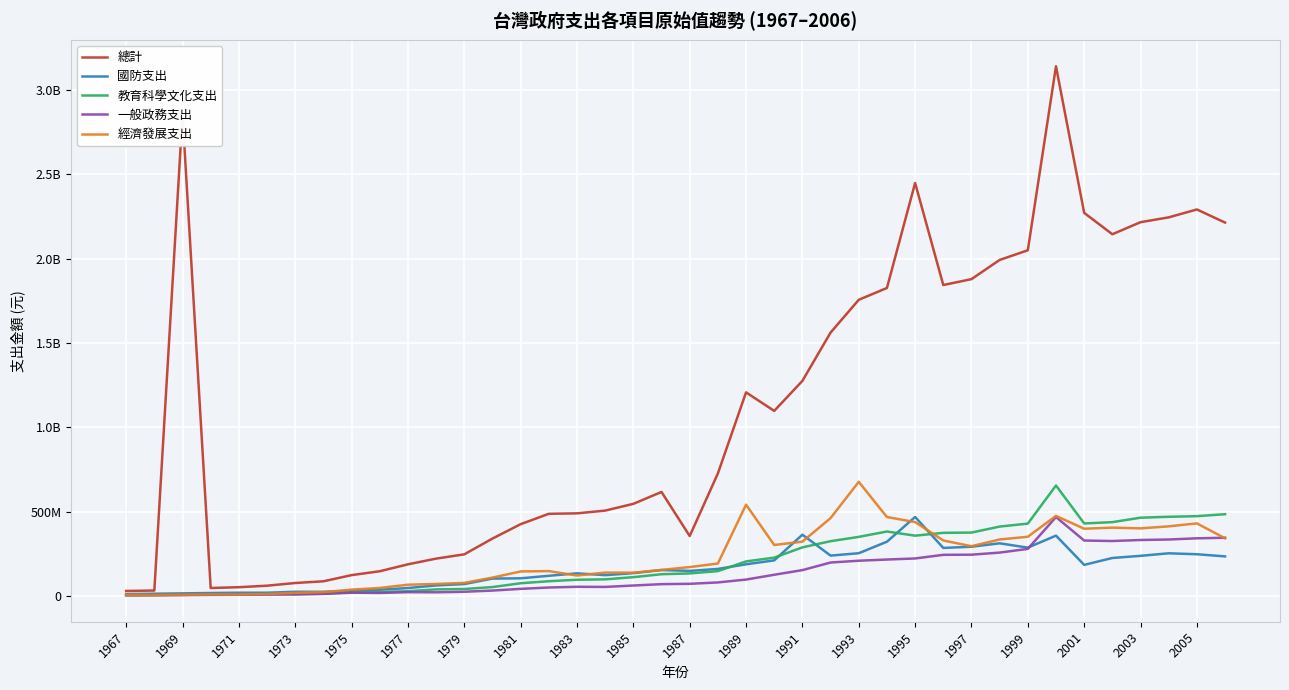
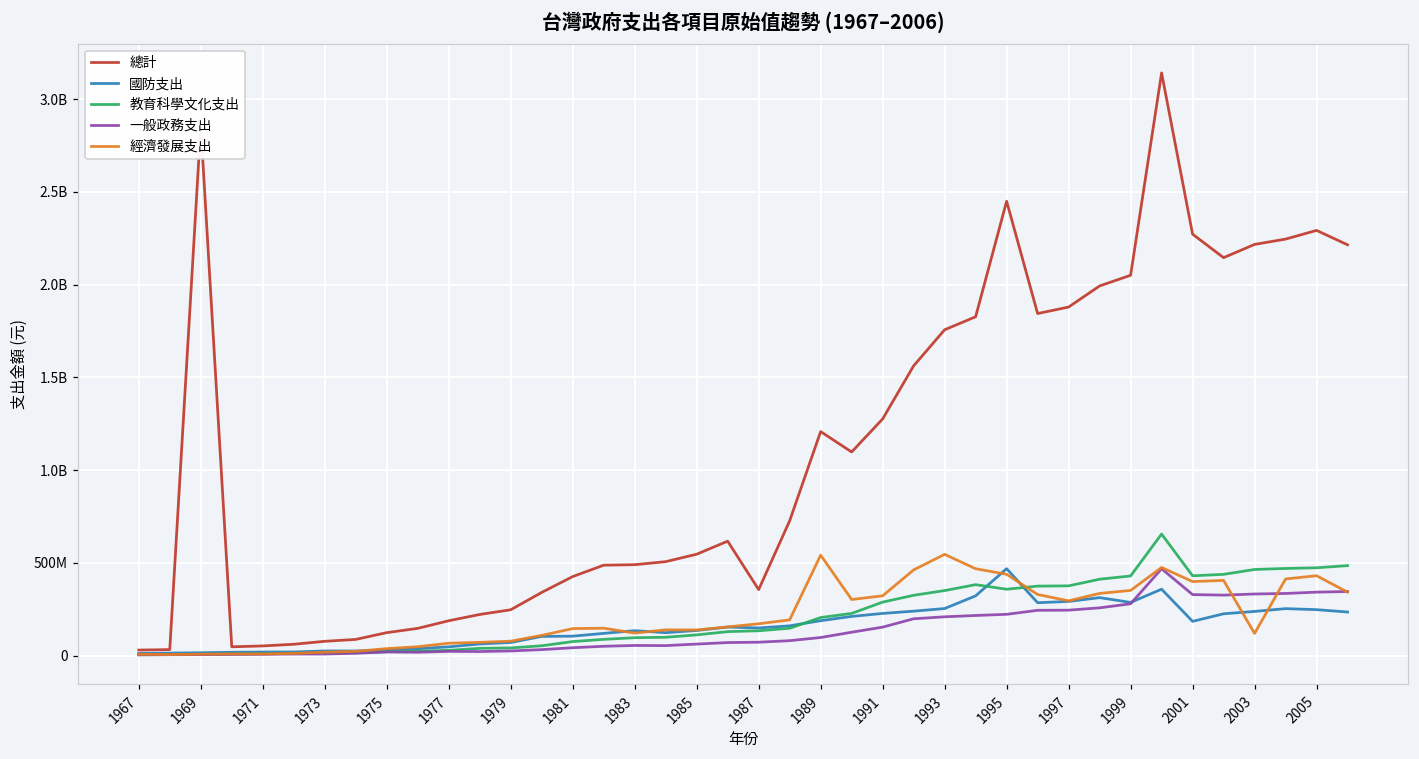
  {
    "總計": {
      "1967": 30000000,
      "1971": 50000000,
      "1973": 80000000,
      "1975": 120000000,
      "1977": 190000000,
      "1979": 250000000,
      "1981": 430000000,
      "1983": 490000000,
      "1985": 550000000,
      "1987": 360000000,
      "1989": 1210000000,
      "1991": 1280000000,
      "1993": 1760000000,
      "1995": 2450000000,
      "1997": 1880000000,
      "1999": 2050000000,
      "2001": 2270000000,
      "2003": 2220000000,
      "2005": 2290000000
    },
    "國防支出": {
      "1977": 50000000,
      "1981": 100000000,
      "1989": 190000000,
-     "1991": 360000000,
+     "1991": 230000000,
      "1993": 250000000,
      "1995": 470000000,
      "2001": 180000000,
      "2003": 240000000,
      "2005": 250000000
    },
    "教育科學文化支出": {
      "1979": 40000000,
      "1981": 80000000,
      "1983": 100000000,
      "1985": 110000000,
      "1989": 210000000,
      "1991": 290000000,
      "1993": 350000000,
      "1995": 360000000,
      "1997": 380000000,
      "1999": 430000000,
      "2001": 430000000,
      "2003": 460000000,
      "2005": 470000000
    },
    "一般政務支出": {
      "1979": 20000000,
      "1981": 40000000,
      "1983": 50000000,
      "1985": 60000000,
      "1987": 70000000,
      "1989": 100000000,
      "1991": 150000000,
      "1993": 210000000,
      "1995": 220000000,
      "1997": 240000000,
      "2001": 330000000,
      "2003": 330000000,
      "2005": 340000000
    },
    "經濟發展支出": {
      "1977": 70000000,
      "1981": 150000000,
      "1987": 170000000,
      "1989": 540000000,
      "1991": 320000000,
-     "1993": 680000000,
+     "1993": 550000000,
      "1995": 440000000,
      "1999": 350000000,
      "2001": 400000000,
-     "2003": 400000000,
+     "2003": 120000000,
      "2005": 430000000
    }
  }
